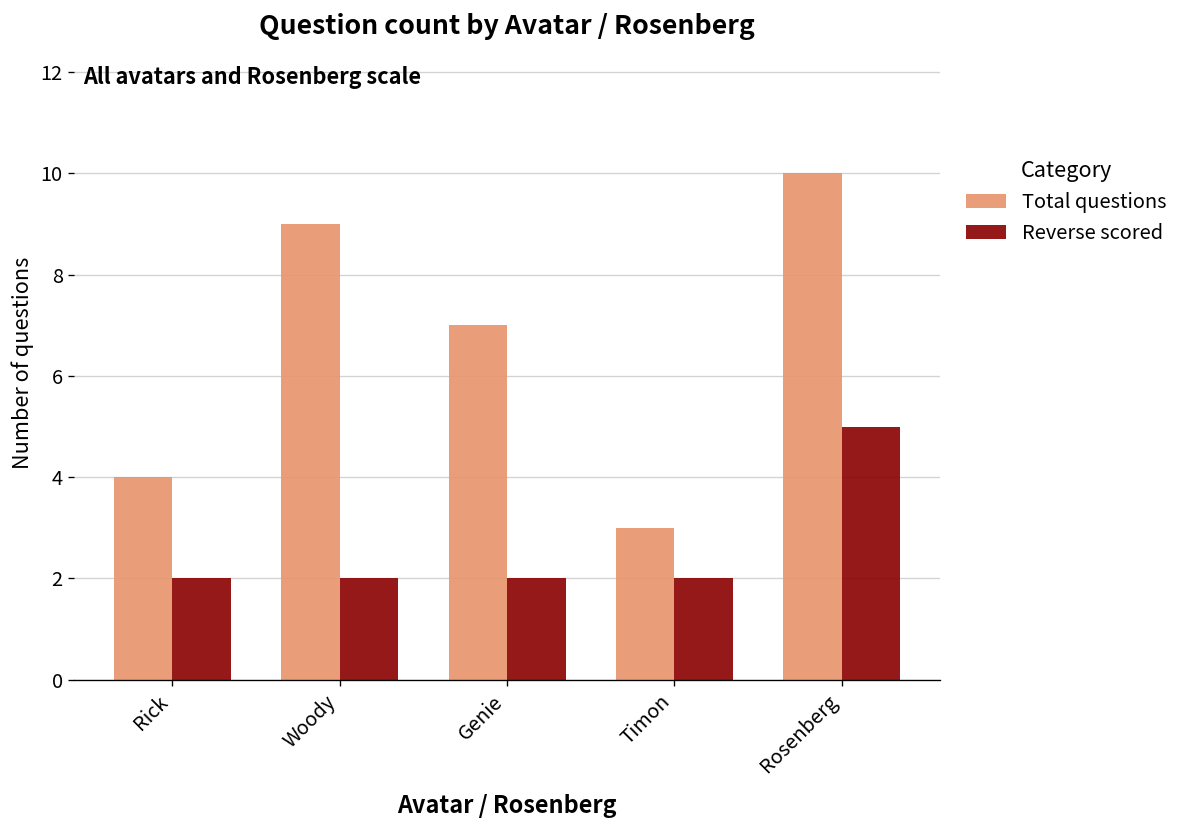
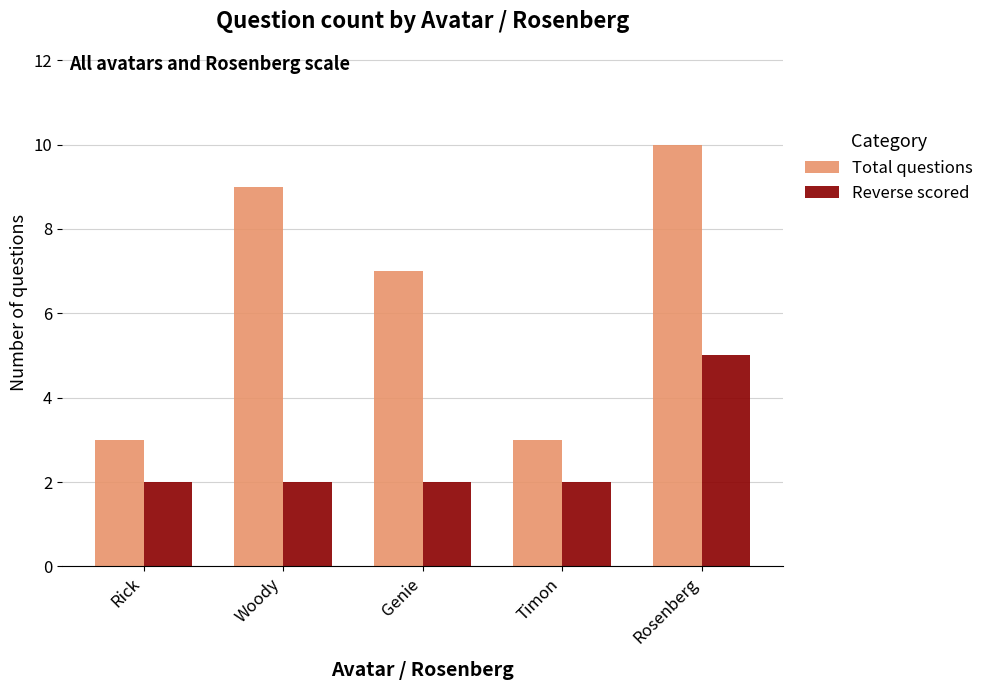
  {
    "Total questions": {
-     "Rick": 4,
+     "Rick": 3,
      "Woody": 9,
      "Genie": 7,
      "Timon": 3,
      "Rosenberg": 10
    },
    "Reverse scored": {
      "Rick": 2,
      "Woody": 2,
      "Genie": 2,
      "Timon": 2,
      "Rosenberg": 5
    }
  }
